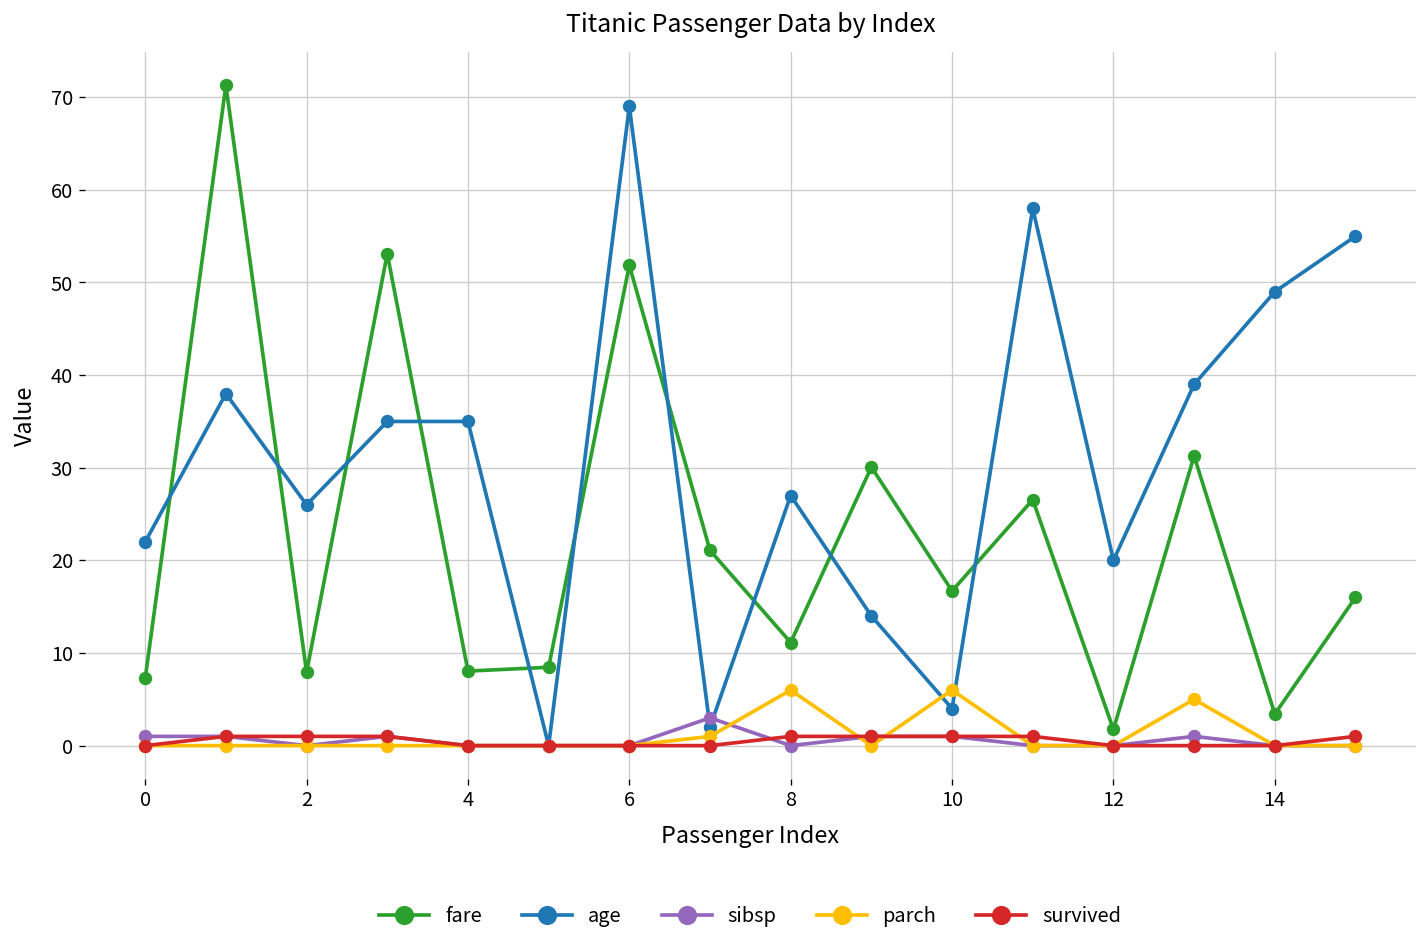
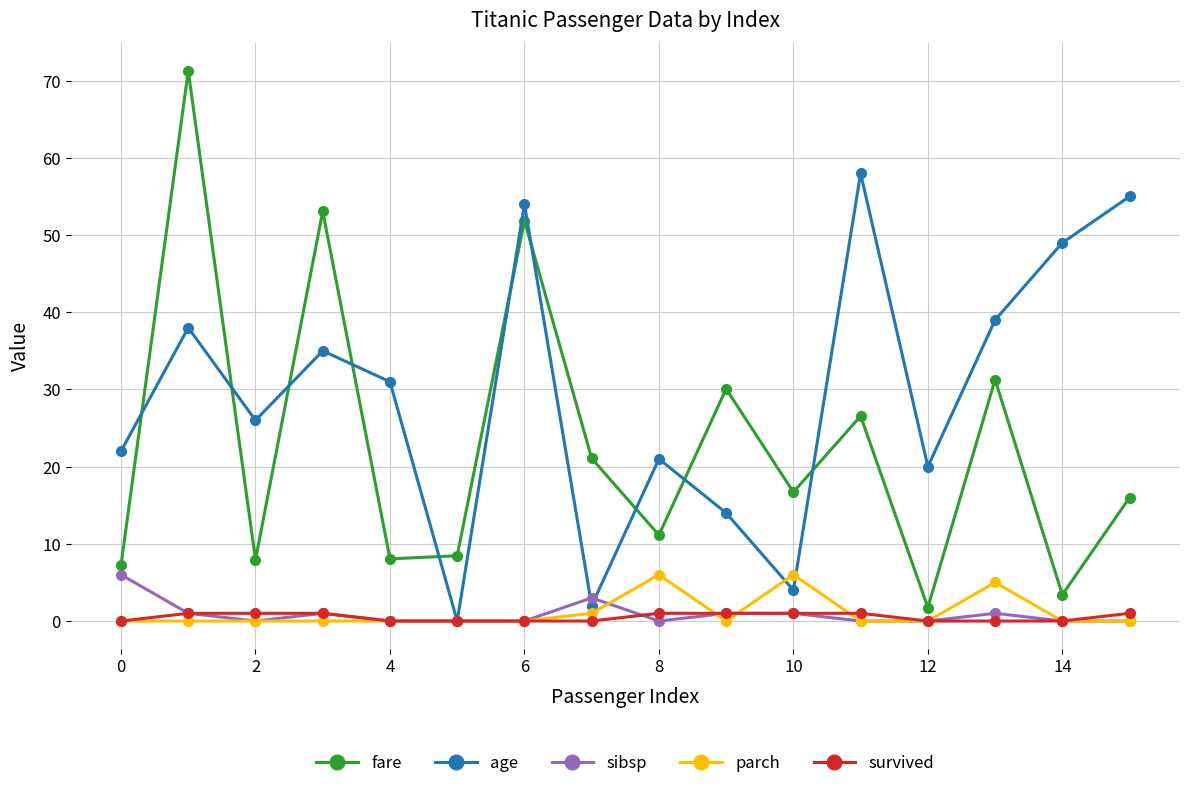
  {
    "fare": {
      "0": 7,
      "2": 8,
      "4": 8,
      "6": 52,
      "8": 11,
      "10": 17,
      "12": 2,
      "14": 3
    },
    "age": {
      "0": 22,
      "2": 26,
-     "4": 35,
-     "6": 69,
-     "8": 27,
+     "4": 31,
+     "6": 54,
+     "8": 21,
      "10": 4,
      "12": 20,
      "14": 49
    },
    "sibsp": {
-     "0": 1,
+     "0": 6,
      "8": 0
    },
    "parch": {
      "8": 6,
      "10": 6
    },
    "survived": {
      "2": 1,
      "8": 1
    }
  }
